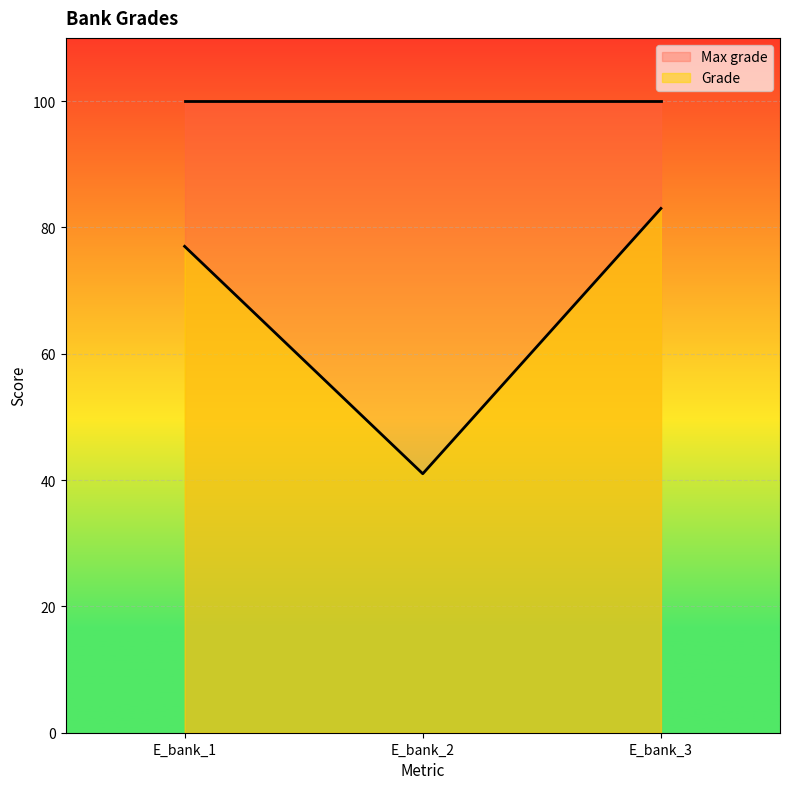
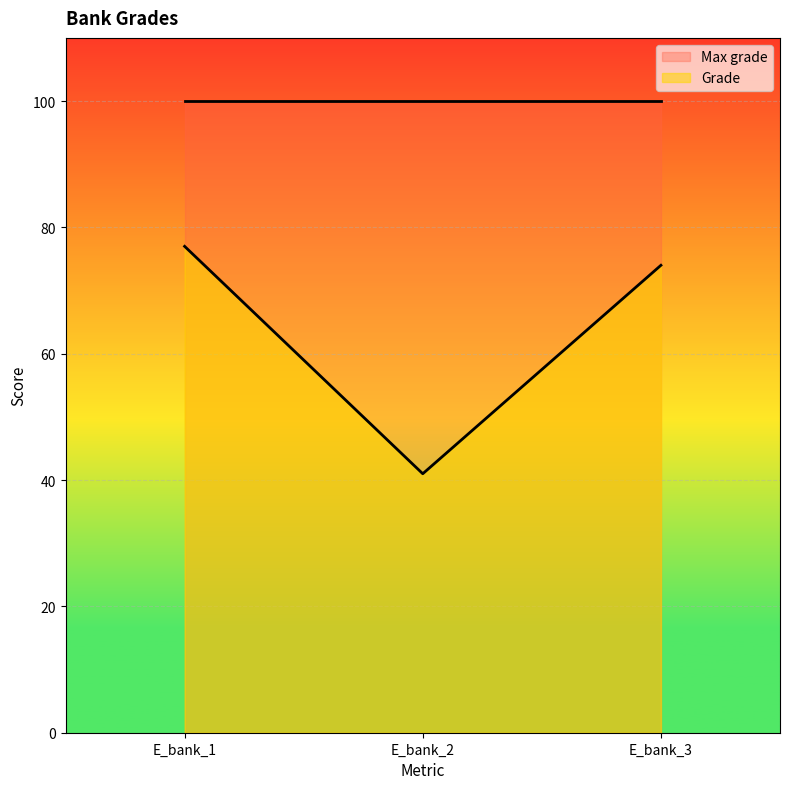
  {
    "Max grade": {
      "E_bank_1": 100,
      "E_bank_2": 100,
      "E_bank_3": 100
    },
    "Grade": {
      "E_bank_1": 77,
      "E_bank_2": 41,
-     "E_bank_3": 83
+     "E_bank_3": 74
    }
  }
